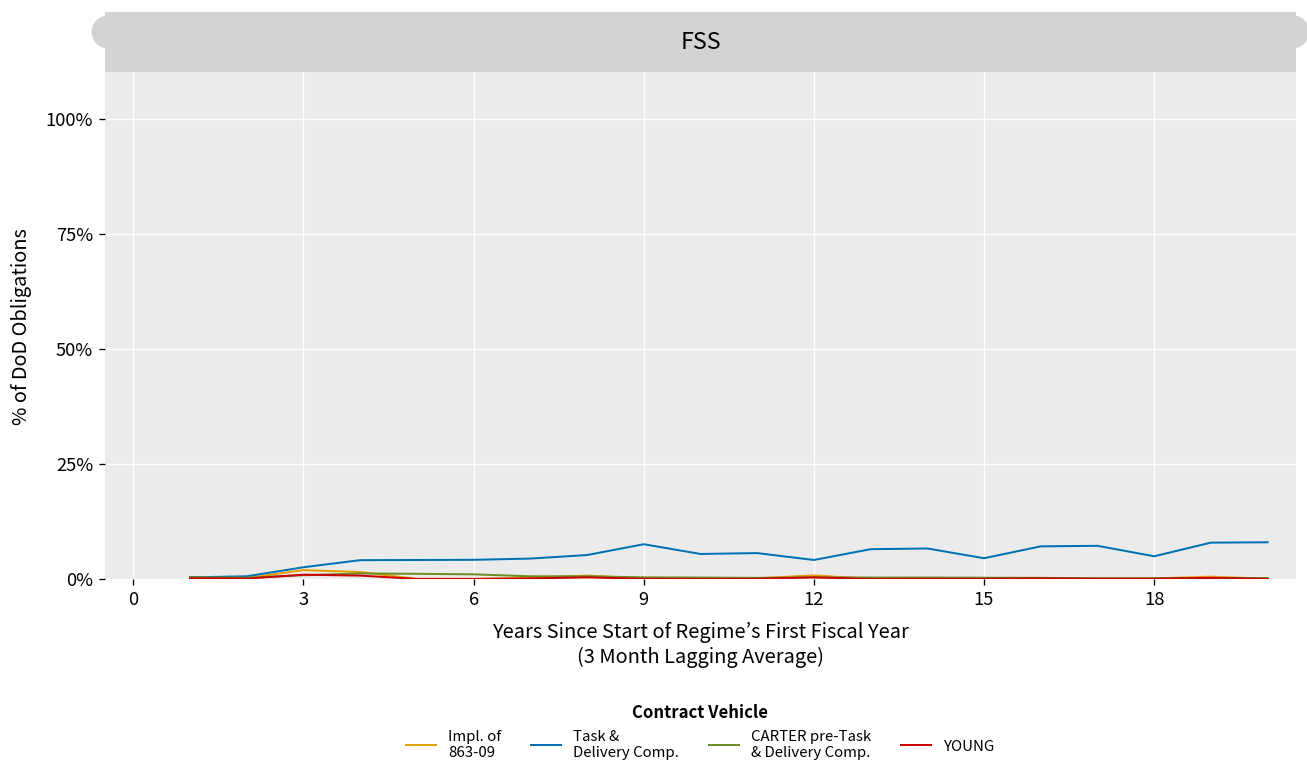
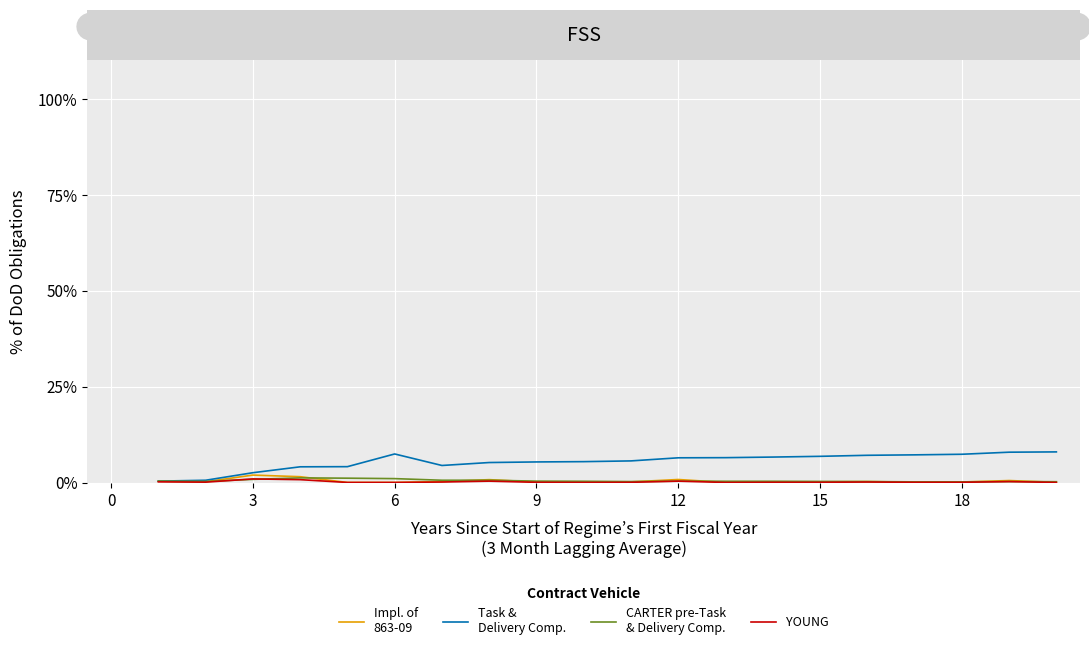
  {
    "Task & Delivery Comp.": {
-     "6": "4%",
-     "9": "8%",
-     "12": "4%",
-     "15": "5%",
-     "18": "5%"
+     "6": "7%",
+     "9": "5%",
+     "12": "6%",
+     "15": "7%",
+     "18": "7%"
    },
    "CARTER pre-Task & Delivery Comp.": {
      "6": "1%"
    }
  }
